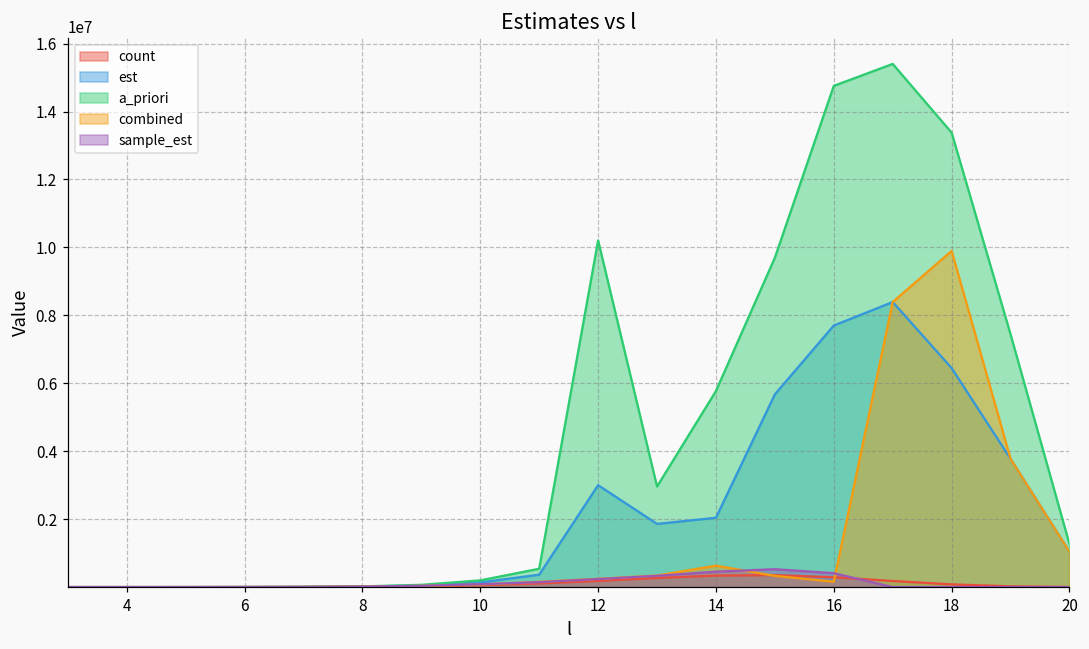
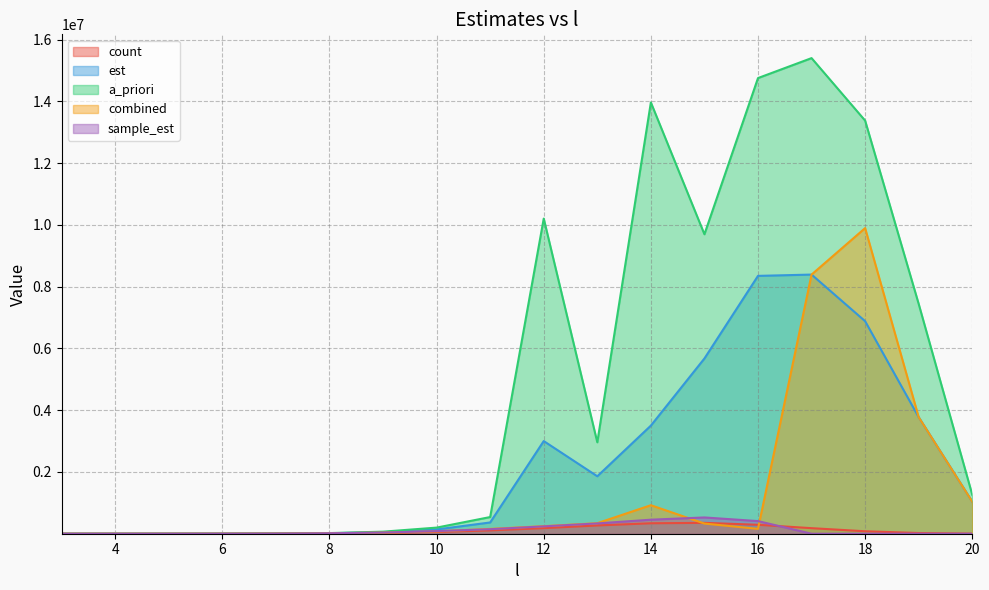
  {
    "count": {
      "14": 300000,
      "16": 300000
    },
    "est": {
      "12": 3000000,
-     "14": 2000000,
-     "16": 7700000,
-     "18": 6400000
+     "14": 3500000,
+     "16": 8300000,
+     "18": 6900000
    },
    "a_priori": {
      "12": 10200000,
-     "14": 5800000,
+     "14": 14000000,
      "16": 14800000,
      "18": 13400000,
      "20": 1300000
    },
    "combined": {
-     "14": 600000,
+     "14": 900000,
      "16": 200000,
      "18": 9900000
    },
    "sample_est": {
      "14": 500000,
      "16": 400000
    }
  }
